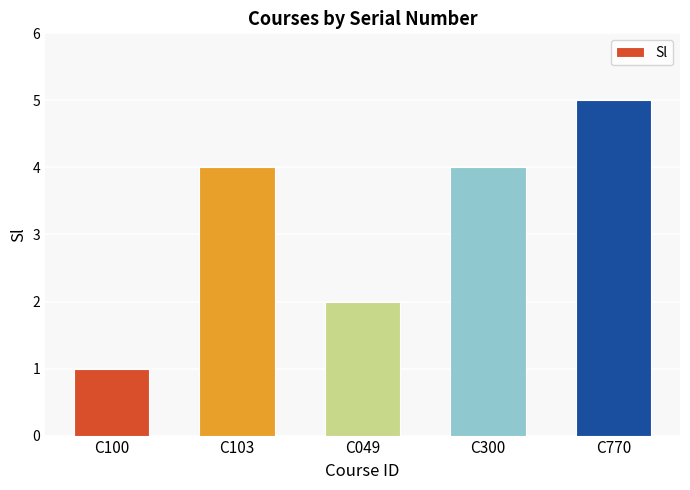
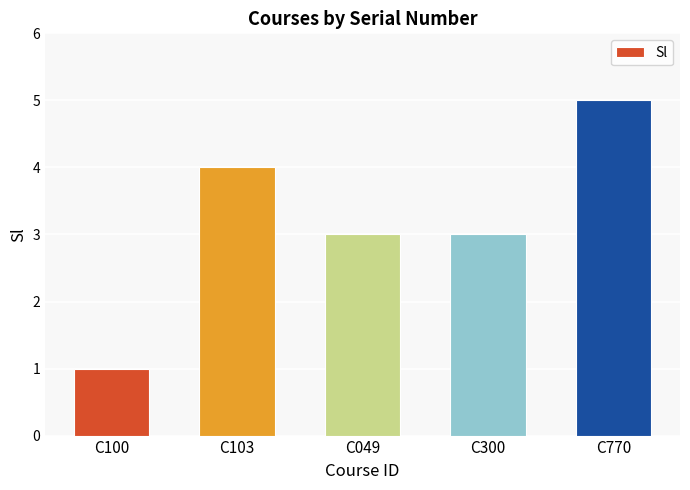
  {
    "C100": 1,
    "C103": 4,
-   "C049": 2,
-   "C300": 4,
+   "C049": 3,
+   "C300": 3,
    "C770": 5
  }
